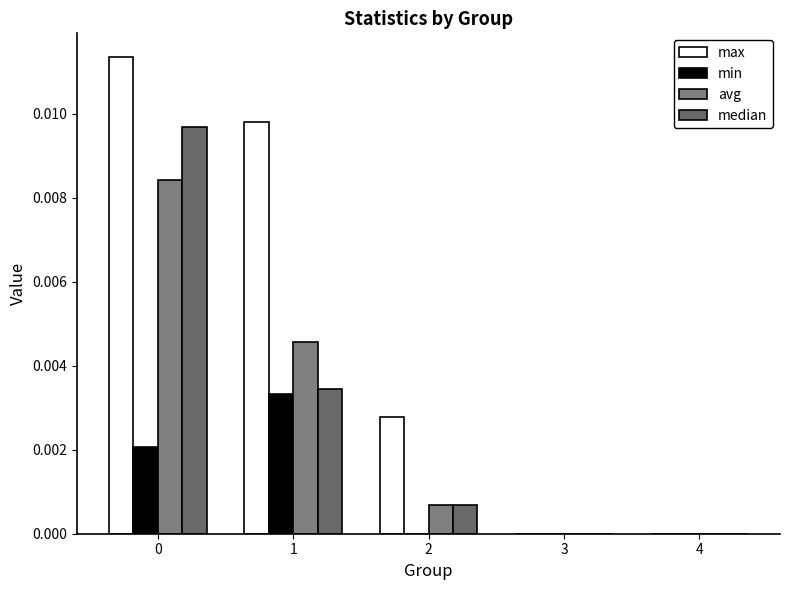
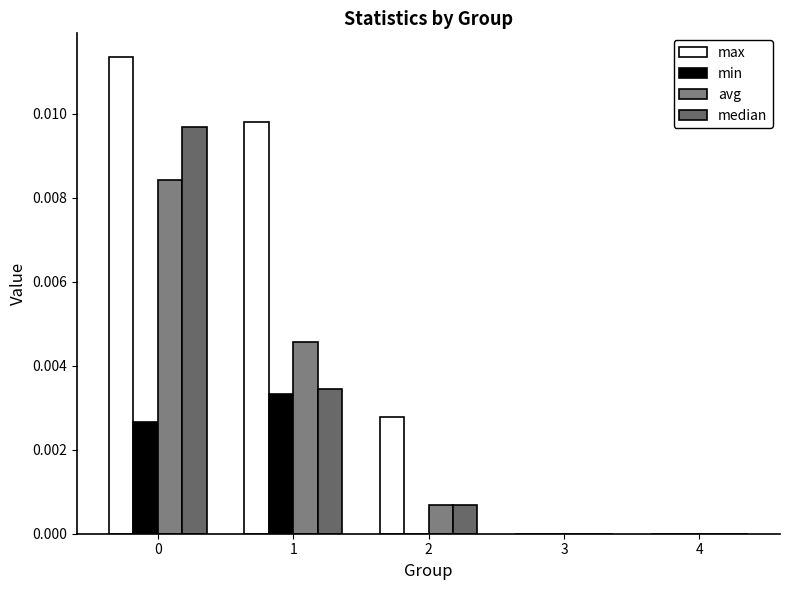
  {
    "max": {
      "0": 0.0113,
      "1": 0.0098,
      "2": 0.0028,
      "3": 0.0000,
      "4": 0.0000
    },
    "min": {
-     "0": 0.0021,
+     "0": 0.0027,
      "1": 0.0033,
      "3": 0.0000,
      "4": 0.0000
    }
  }
